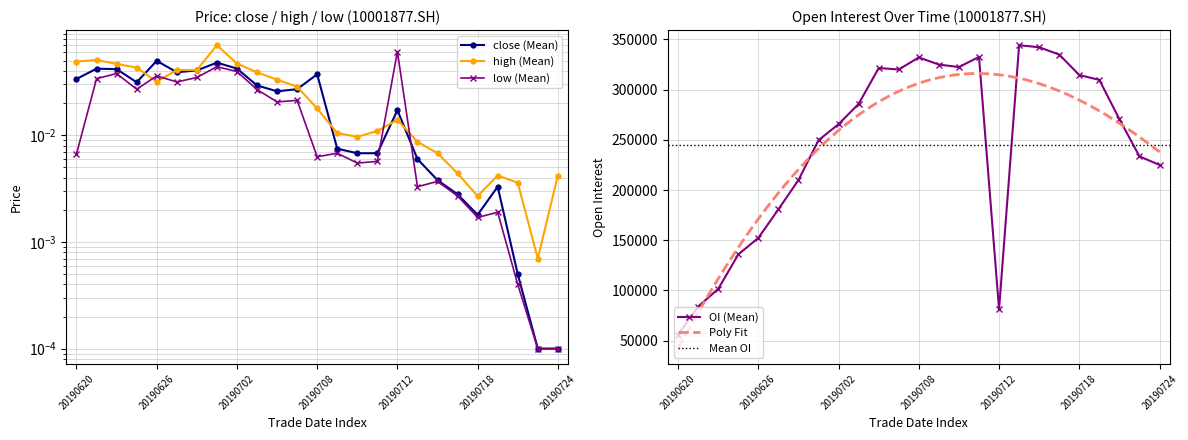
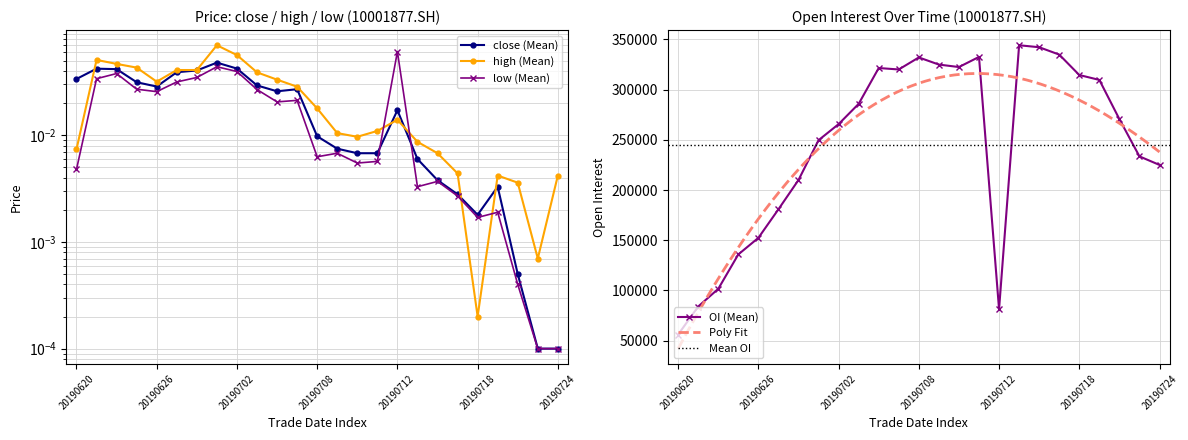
  {
    "Price: close / high / low (10001877.SH)": {
      "close (Mean)": {
        "20190620": 0.034,
-       "20190626": 0.05,
+       "20190626": 0.029,
        "20190702": 0.042,
-       "20190708": 0.037,
+       "20190708": 0.010,
        "20190712": 0.017,
        "20190718": 0.0018
      },
      "high (Mean)": {
-       "20190620": 0.05,
+       "20190620": 0.007,
        "20190626": 0.032,
-       "20190702": 0.05,
+       "20190702": 0.06,
        "20190708": 0.018,
        "20190712": 0.014,
-       "20190718": 0.0027,
+       "20190718": 0.0002,
        "20190724": 0.0042
      },
      "low (Mean)": {
-       "20190620": 0.007,
-       "20190626": 0.036,
+       "20190620": 0.005,
+       "20190626": 0.026,
        "20190702": 0.040,
        "20190708": 0.006,
        "20190712": 0.06,
        "20190718": 0.0017
      }
    },
    "Open Interest Over Time (10001877.SH)": {
      "OI (Mean)": {
        "20190626": 152000,
        "20190702": 266000,
        "20190708": 332000,
        "20190712": 81000,
        "20190718": 315000,
        "20190724": 225000
      },
      "Poly Fit": {
        "20190724": 238000
      }
    }
  }
